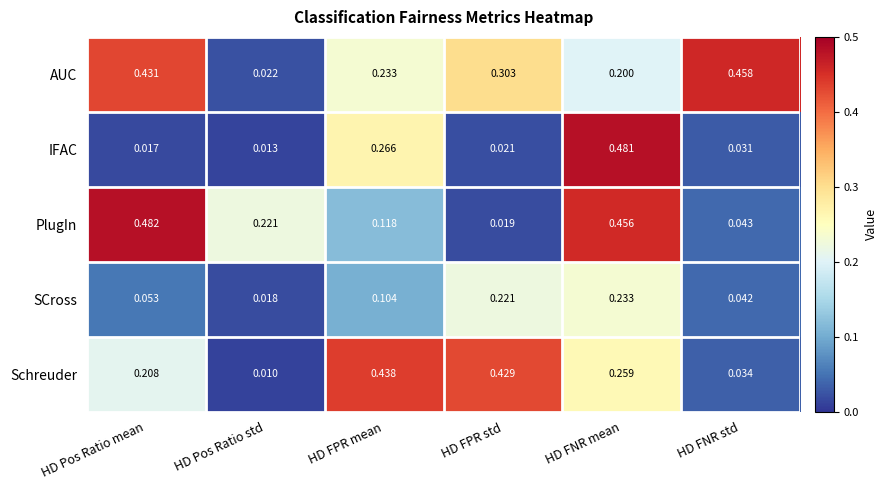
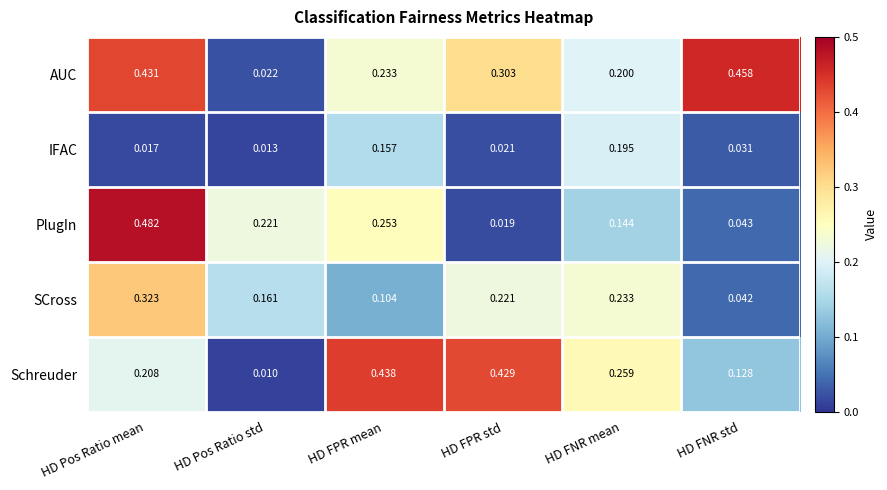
  {
    "AUC": {
      "HD Pos Ratio mean": 0.431,
      "HD Pos Ratio std": 0.022,
      "HD FPR mean": 0.233,
      "HD FPR std": 0.303,
      "HD FNR mean": 0.200,
      "HD FNR std": 0.458
    },
    "IFAC": {
      "HD Pos Ratio mean": 0.017,
      "HD Pos Ratio std": 0.013,
-     "HD FPR mean": 0.266,
+     "HD FPR mean": 0.157,
      "HD FPR std": 0.021,
-     "HD FNR mean": 0.481,
+     "HD FNR mean": 0.195,
      "HD FNR std": 0.031
    },
    "PlugIn": {
      "HD Pos Ratio mean": 0.482,
      "HD Pos Ratio std": 0.221,
-     "HD FPR mean": 0.118,
+     "HD FPR mean": 0.253,
      "HD FPR std": 0.019,
-     "HD FNR mean": 0.456,
+     "HD FNR mean": 0.144,
      "HD FNR std": 0.043
    },
    "SCross": {
-     "HD Pos Ratio mean": 0.053,
-     "HD Pos Ratio std": 0.018,
+     "HD Pos Ratio mean": 0.323,
+     "HD Pos Ratio std": 0.161,
      "HD FPR mean": 0.104,
      "HD FPR std": 0.221,
      "HD FNR mean": 0.233,
      "HD FNR std": 0.042
    },
    "Schreuder": {
      "HD Pos Ratio mean": 0.208,
      "HD Pos Ratio std": 0.010,
      "HD FPR mean": 0.438,
      "HD FPR std": 0.429,
      "HD FNR mean": 0.259,
-     "HD FNR std": 0.034
+     "HD FNR std": 0.128
    }
  }
